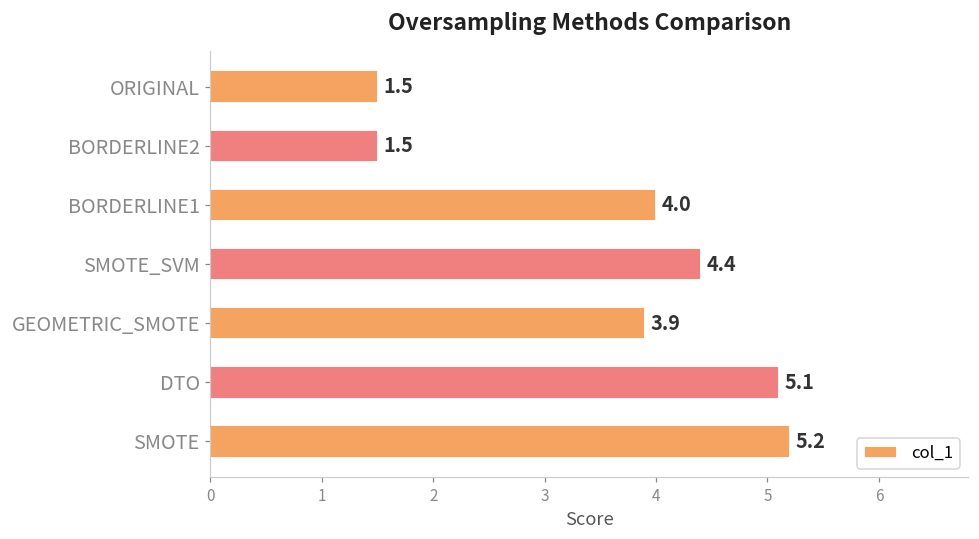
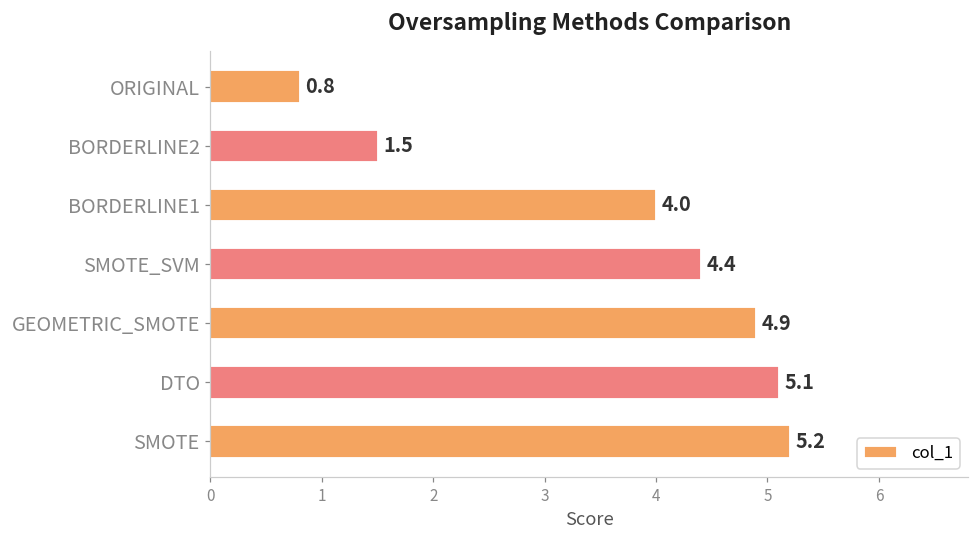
  {
-   "ORIGINAL": 1.5,
+   "ORIGINAL": 0.8,
    "BORDERLINE2": 1.5,
    "BORDERLINE1": 4.0,
    "SMOTE_SVM": 4.4,
-   "GEOMETRIC_SMOTE": 3.9,
+   "GEOMETRIC_SMOTE": 4.9,
    "DTO": 5.1,
    "SMOTE": 5.2
  }
